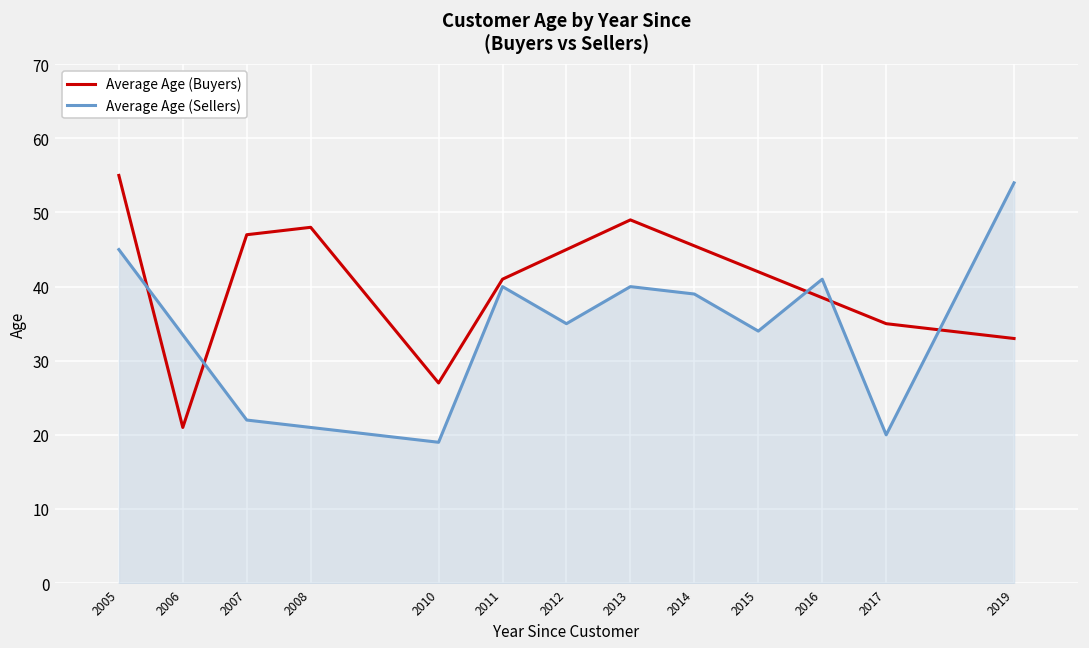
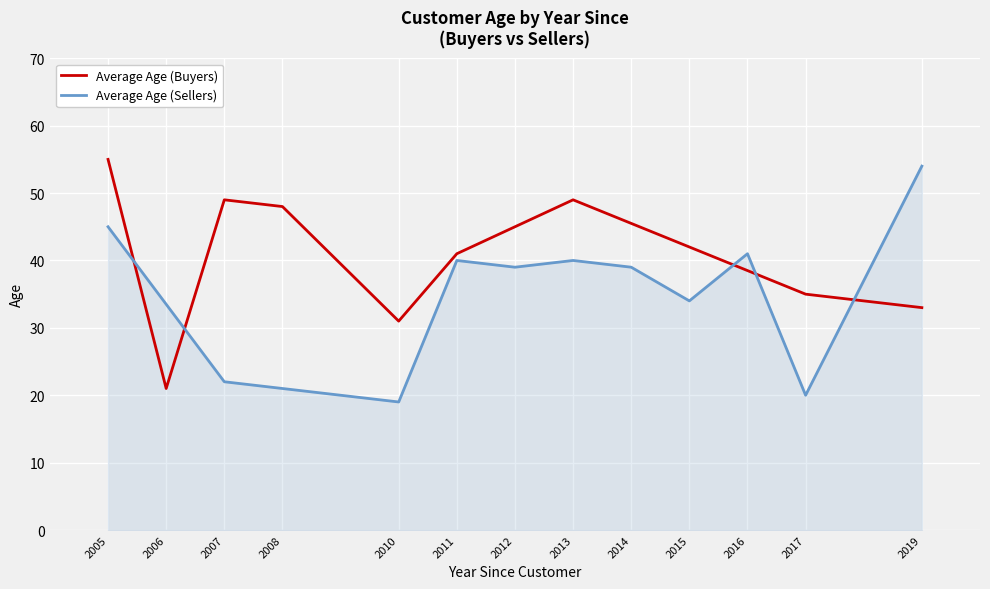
  {
    "Average Age (Buyers)": {
      "2005": 55,
      "2006": 21,
-     "2007": 47,
+     "2007": 49,
      "2008": 48,
-     "2010": 27,
+     "2010": 31,
      "2011": 41,
      "2013": 49,
      "2017": 35,
      "2019": 33
    },
    "Average Age (Sellers)": {
      "2005": 45,
      "2007": 22,
      "2010": 19,
      "2011": 40,
-     "2012": 35,
+     "2012": 39,
      "2013": 40,
      "2014": 39,
      "2015": 34,
      "2016": 41,
      "2017": 20,
      "2019": 54
    }
  }
